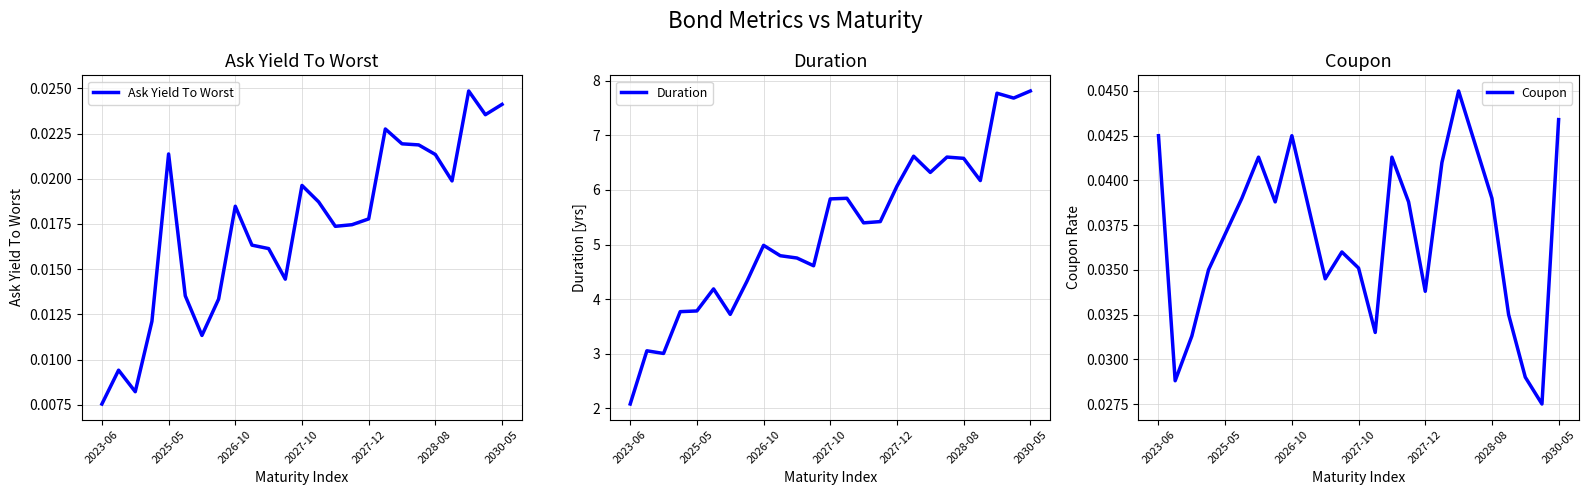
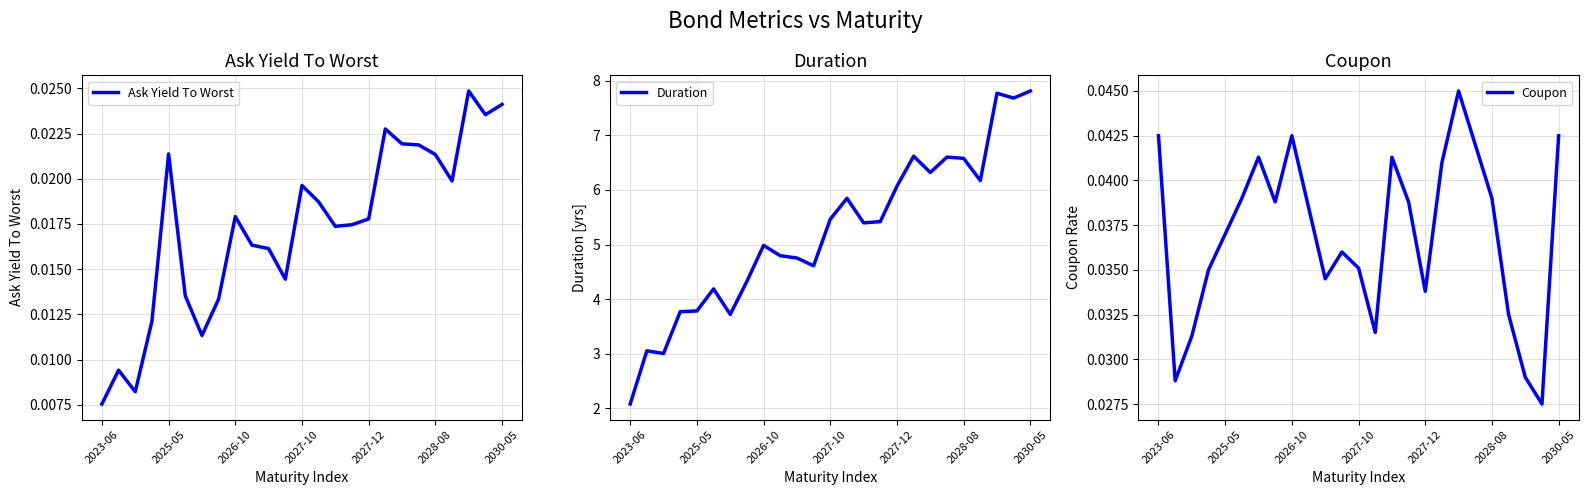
  {
    "Ask Yield To Worst": {
      "2023-06": 0.0076,
      "2025-05": 0.0214,
-     "2026-10": 0.0185,
+     "2026-10": 0.0179,
      "2027-10": 0.0196,
      "2027-12": 0.0178,
      "2028-08": 0.0213,
      "2030-05": 0.0241
    },
    "Duration": {
      "2023-06": 2.1,
      "2025-05": 3.8,
      "2026-10": 5.0,
-     "2027-10": 5.8,
+     "2027-10": 5.5,
      "2027-12": 6.1,
      "2028-08": 6.6,
      "2030-05": 7.8
    },
    "Coupon": {
      "2023-06": 0.0425,
      "2025-05": 0.0370,
      "2026-10": 0.0425,
      "2027-10": 0.0351,
      "2027-12": 0.0338,
      "2028-08": 0.0390,
-     "2030-05": 0.0434
+     "2030-05": 0.0425
    }
  }
